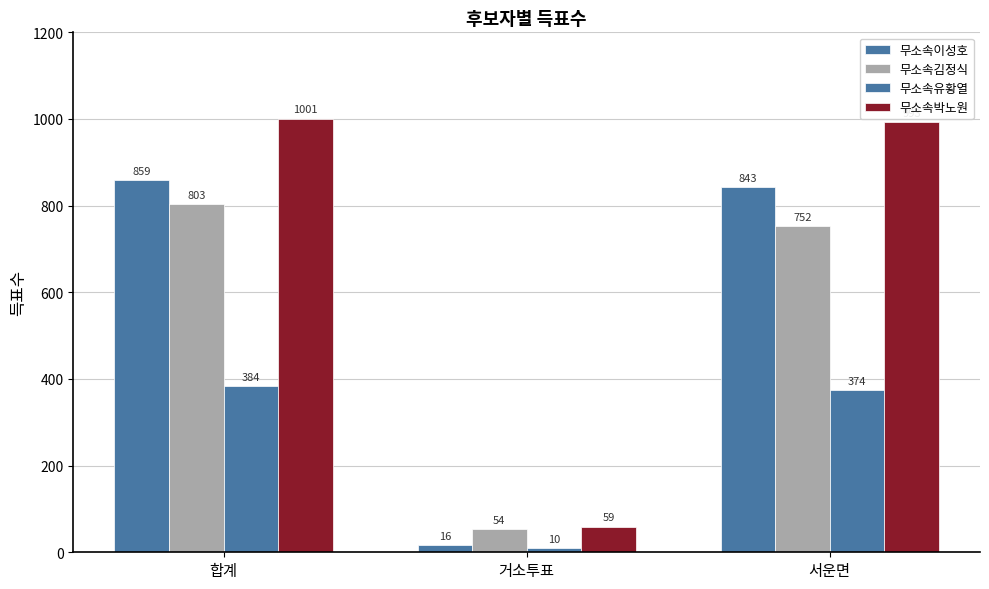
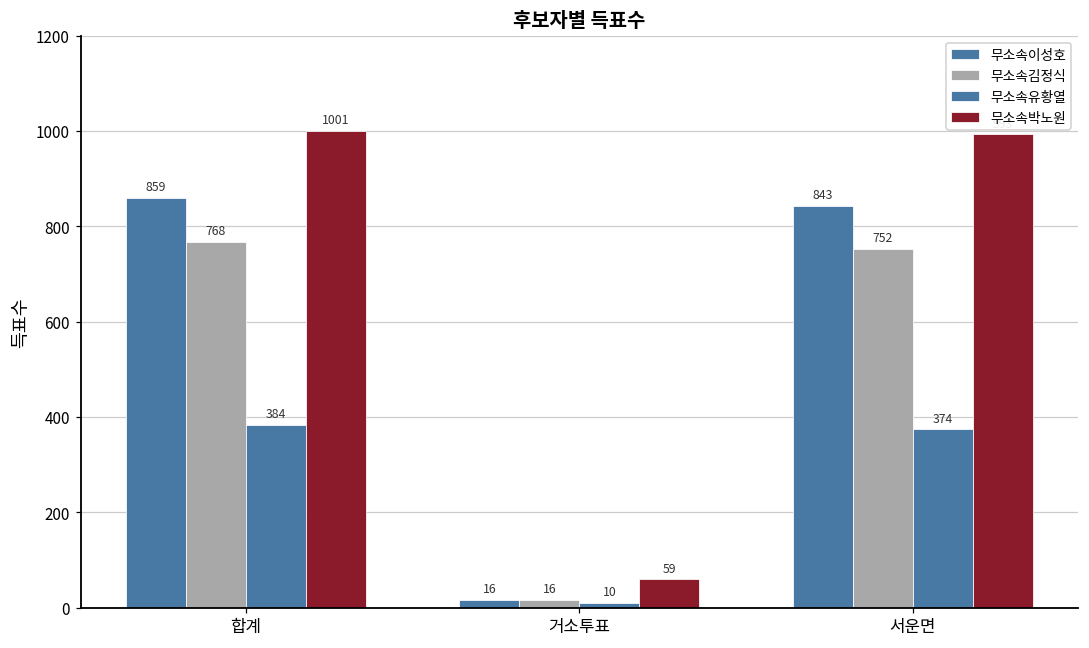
  {
    "무소속김정식": {
-     "합계": 803,
-     "거소투표": 54,
+     "합계": 768,
+     "거소투표": 16,
      "서운면": 752
    },
    "무소속박노원": {
      "합계": 1001,
      "거소투표": 59
    }
  }
